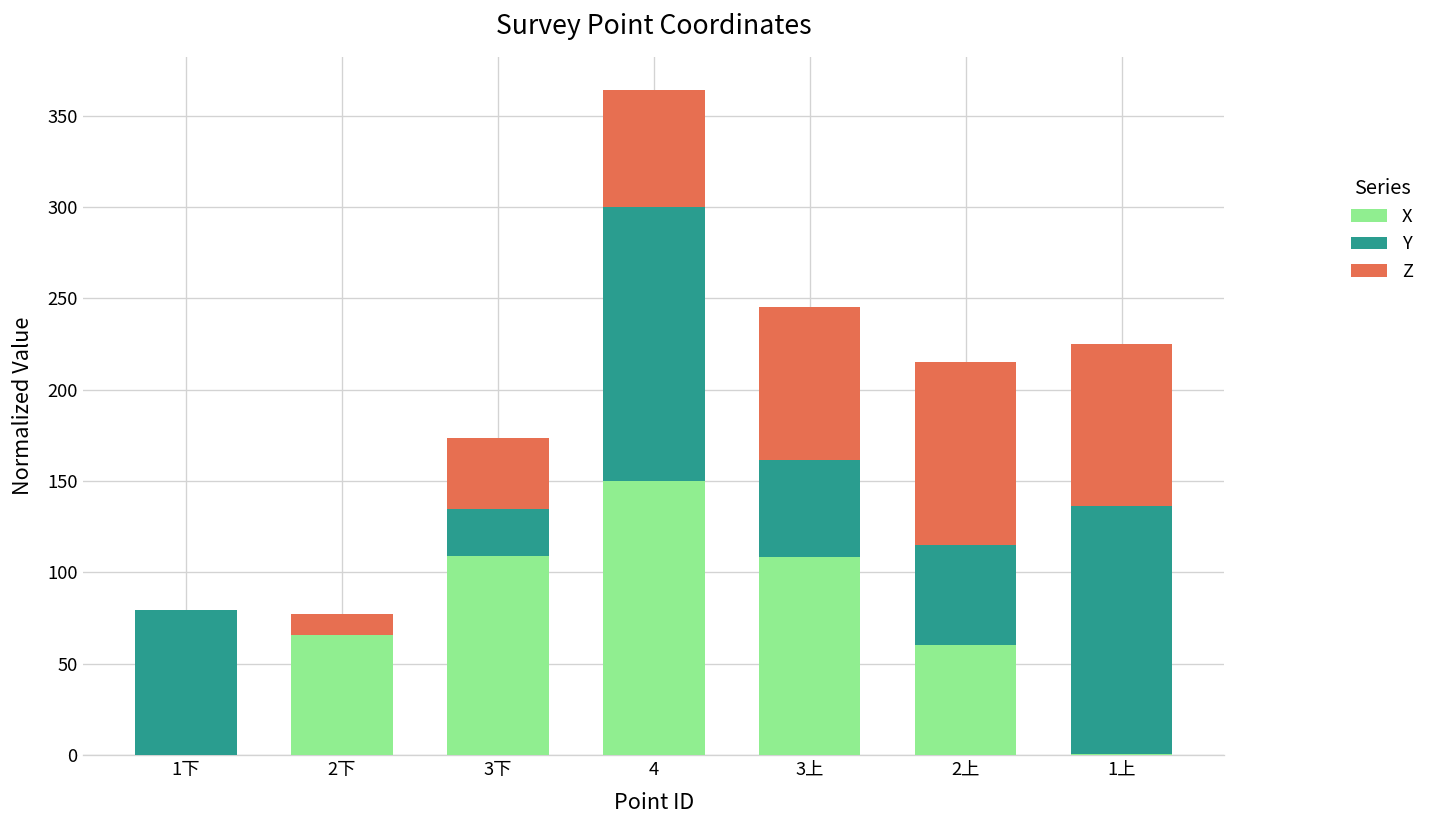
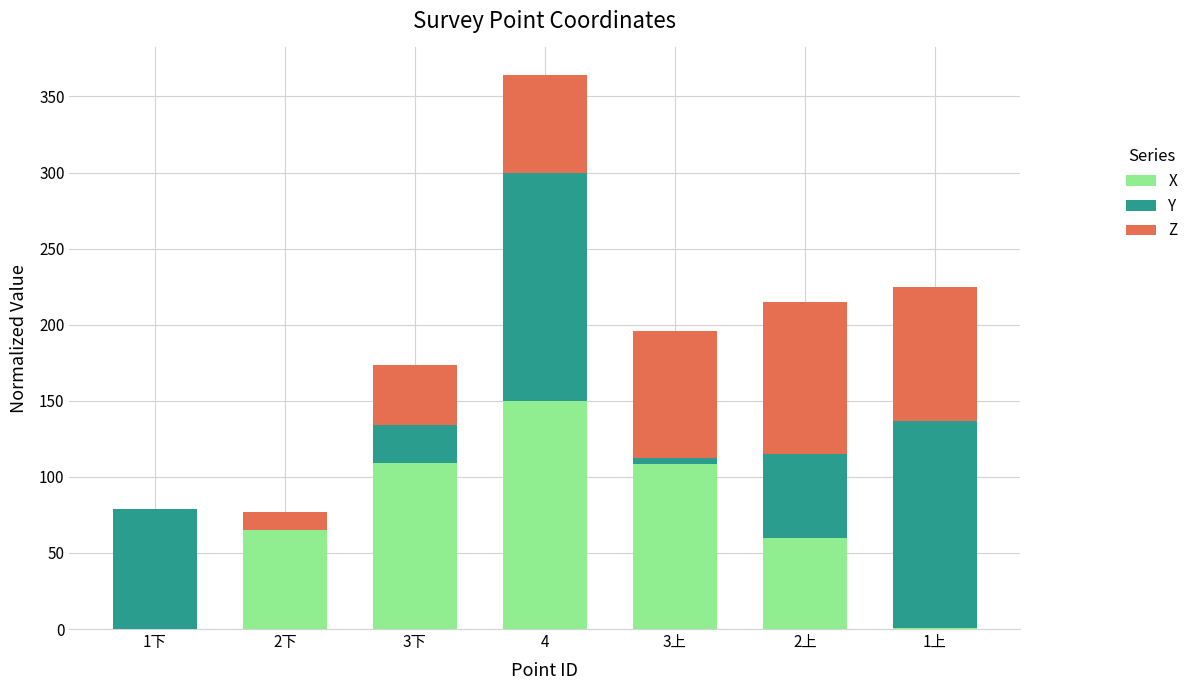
  {
    "X": {
      "1下": 0,
      "2下": 65,
      "3下": 109,
      "4": 150,
      "3上": 108,
      "2上": 60
    },
    "Y": {
      "1下": 79,
      "2下": 0,
      "3下": 25,
      "4": 150,
-     "3上": 53,
+     "3上": 4,
      "2上": 55,
      "1上": 136
    },
    "Z": {
      "1下": 0,
      "2下": 11,
      "3下": 39,
      "4": 64,
      "3上": 84,
      "2上": 100,
      "1上": 89
    }
  }
